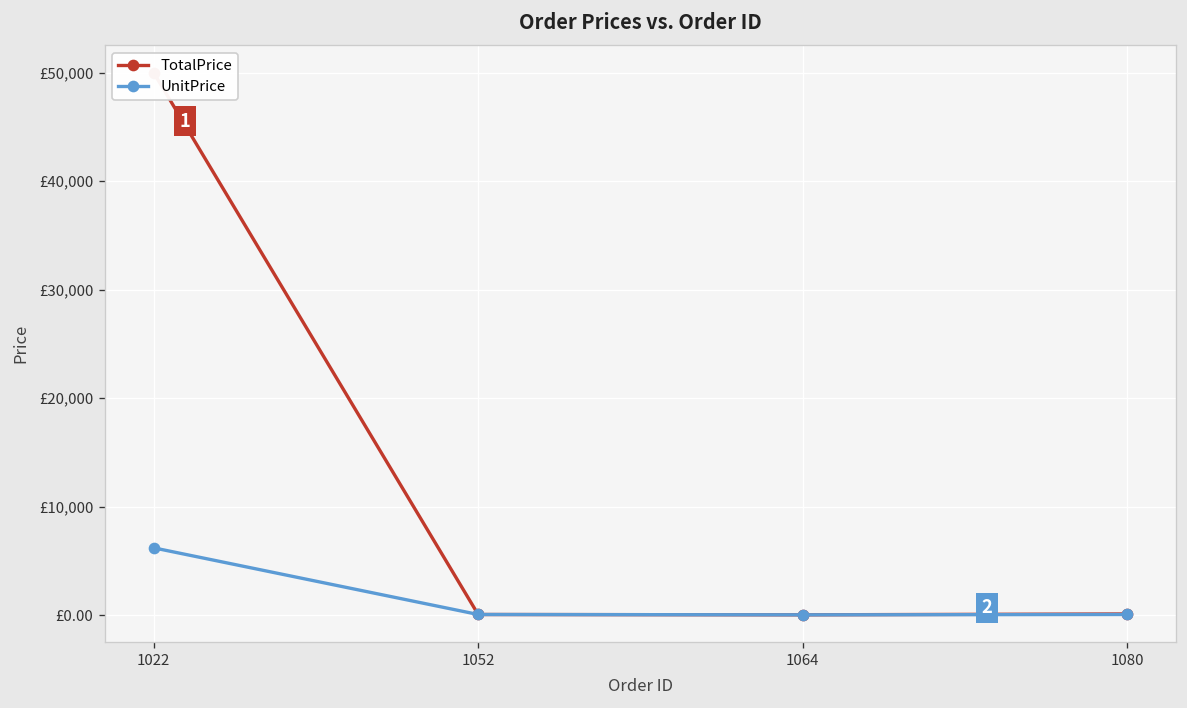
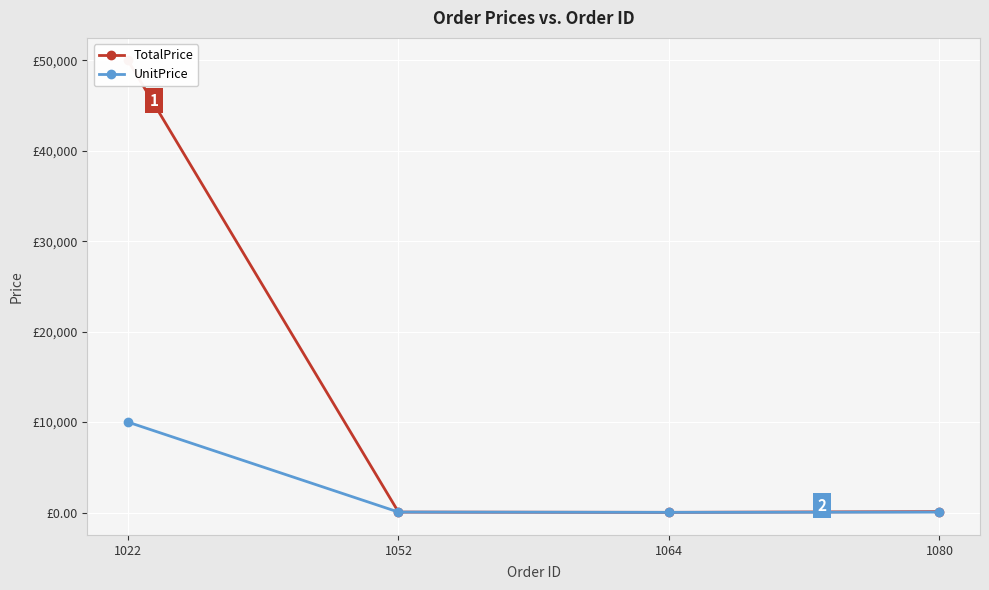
  {
    "UnitPrice": {
-     "1022": "£6,000"
+     "1022": "£10,000"
    }
  }
